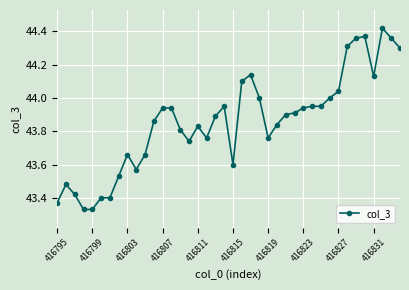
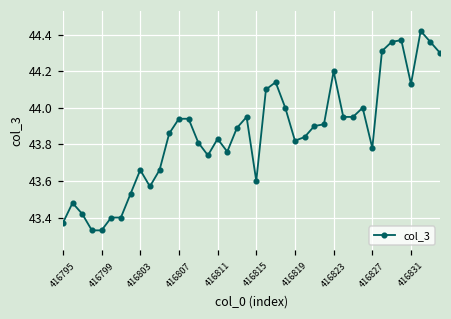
  {
    "416795": 43.37,
    "416799": 43.33,
    "416803": 43.66,
    "416807": 43.94,
    "416811": 43.83,
    "416815": 43.60,
-   "416819": 43.76,
-   "416823": 43.94,
-   "416827": 44.04,
+   "416819": 43.82,
+   "416823": 44.20,
+   "416827": 43.78,
    "416831": 44.13
  }
